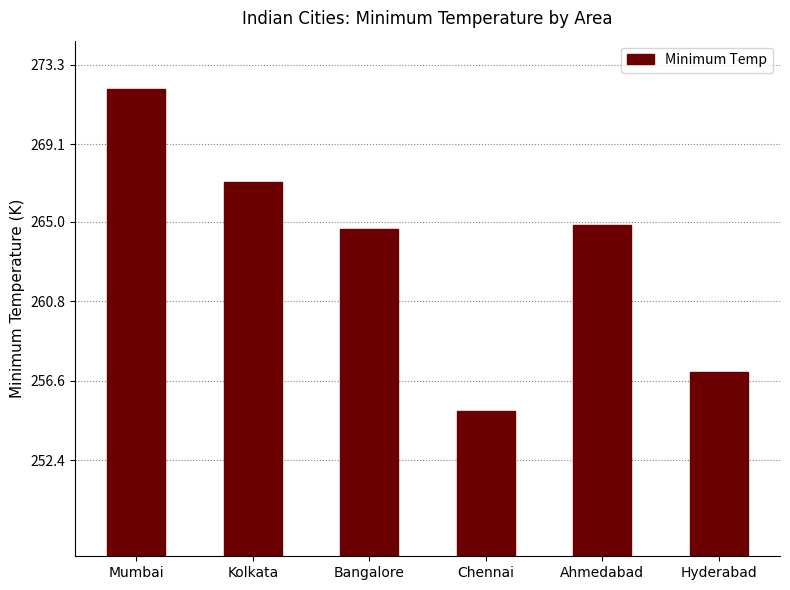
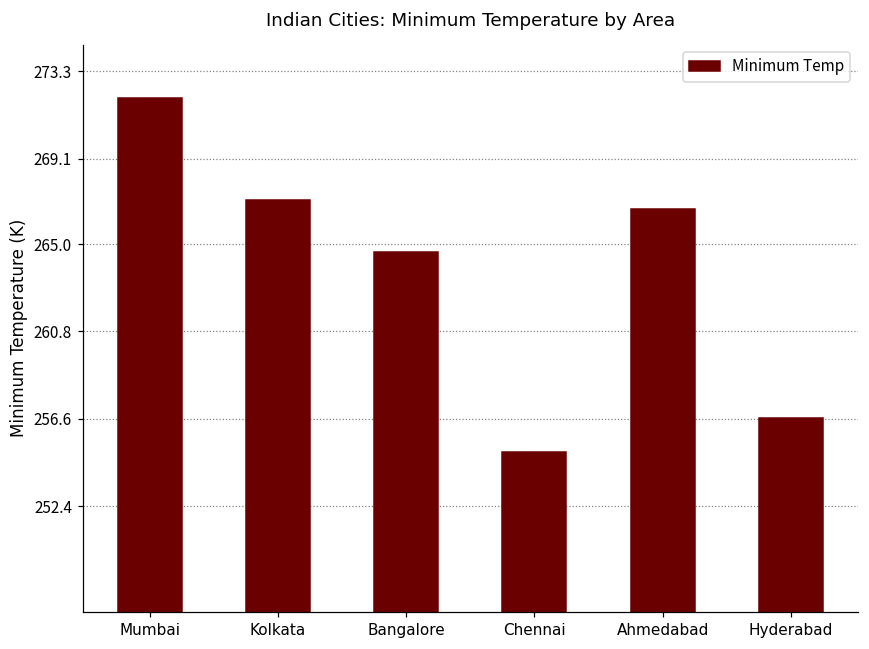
  {
    "Mumbai": 272.0,
    "Kolkata": 267.1,
    "Bangalore": 264.6,
    "Chennai": 255.0,
-   "Ahmedabad": 264.8,
-   "Hyderabad": 257.1
+   "Ahmedabad": 266.7,
+   "Hyderabad": 256.6
  }
